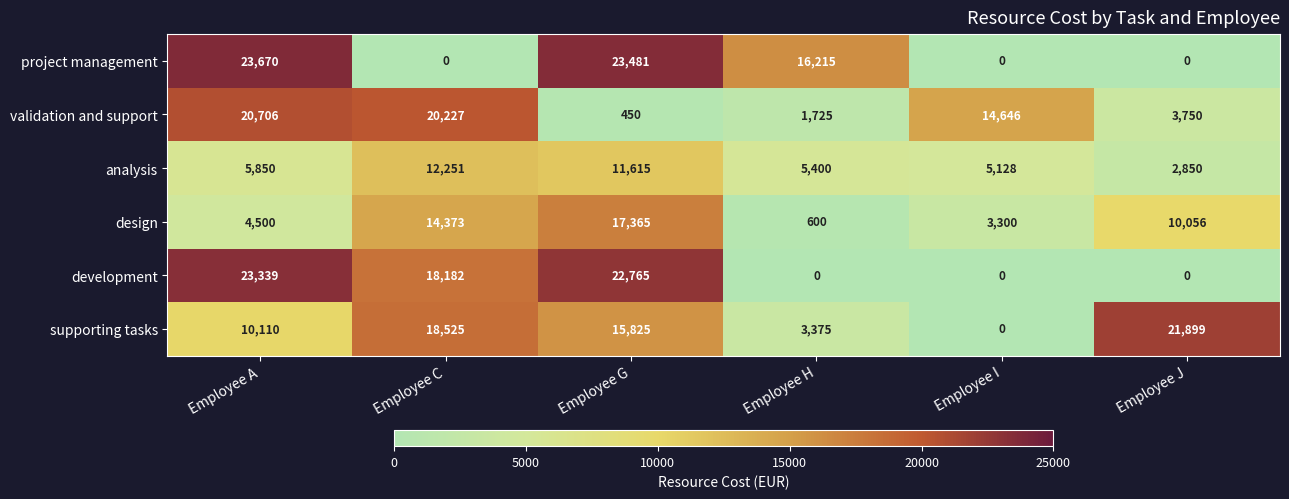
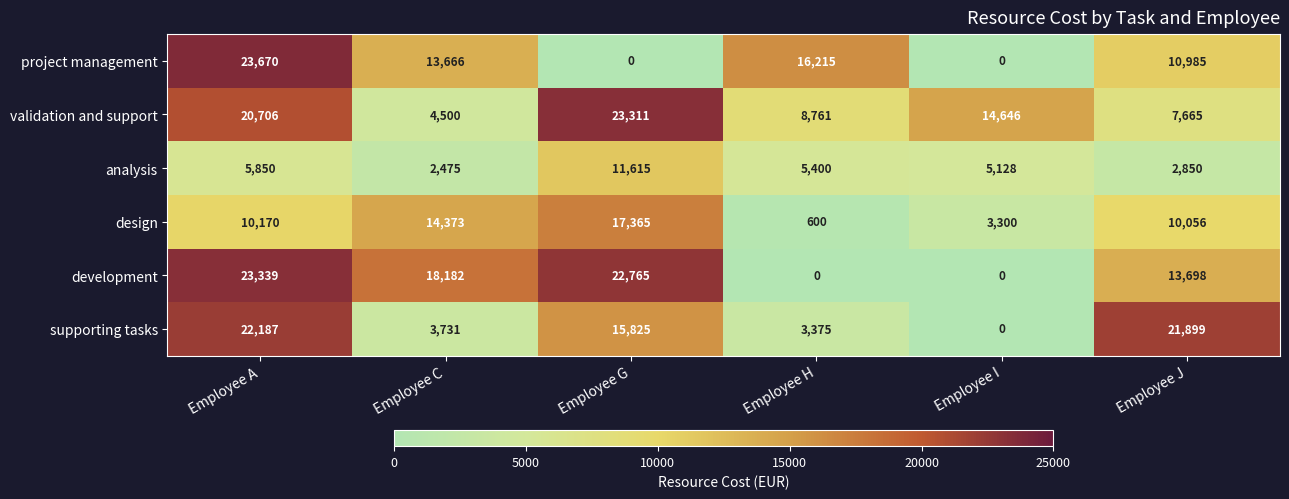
  {
    "project management": {
      "Employee A": "23,670",
-     "Employee C": "0",
-     "Employee G": "23,481",
+     "Employee C": "13,666",
+     "Employee G": "0",
      "Employee H": "16,215",
      "Employee I": "0",
-     "Employee J": "0"
+     "Employee J": "10,985"
    },
    "validation and support": {
      "Employee A": "20,706",
-     "Employee C": "20,227",
-     "Employee G": "450",
-     "Employee H": "1,725",
+     "Employee C": "4,500",
+     "Employee G": "23,311",
+     "Employee H": "8,761",
      "Employee I": "14,646",
-     "Employee J": "3,750"
+     "Employee J": "7,665"
    },
    "analysis": {
      "Employee A": "5,850",
-     "Employee C": "12,251",
+     "Employee C": "2,475",
      "Employee G": "11,615",
      "Employee H": "5,400",
      "Employee I": "5,128",
      "Employee J": "2,850"
    },
    "design": {
-     "Employee A": "4,500",
+     "Employee A": "10,170",
      "Employee C": "14,373",
      "Employee G": "17,365",
      "Employee H": "600",
      "Employee I": "3,300",
      "Employee J": "10,056"
    },
    "development": {
      "Employee A": "23,339",
      "Employee C": "18,182",
      "Employee G": "22,765",
      "Employee H": "0",
      "Employee I": "0",
-     "Employee J": "0"
+     "Employee J": "13,698"
    },
    "supporting tasks": {
-     "Employee A": "10,110",
-     "Employee C": "18,525",
+     "Employee A": "22,187",
+     "Employee C": "3,731",
      "Employee G": "15,825",
      "Employee H": "3,375",
      "Employee I": "0",
      "Employee J": "21,899"
    }
  }
